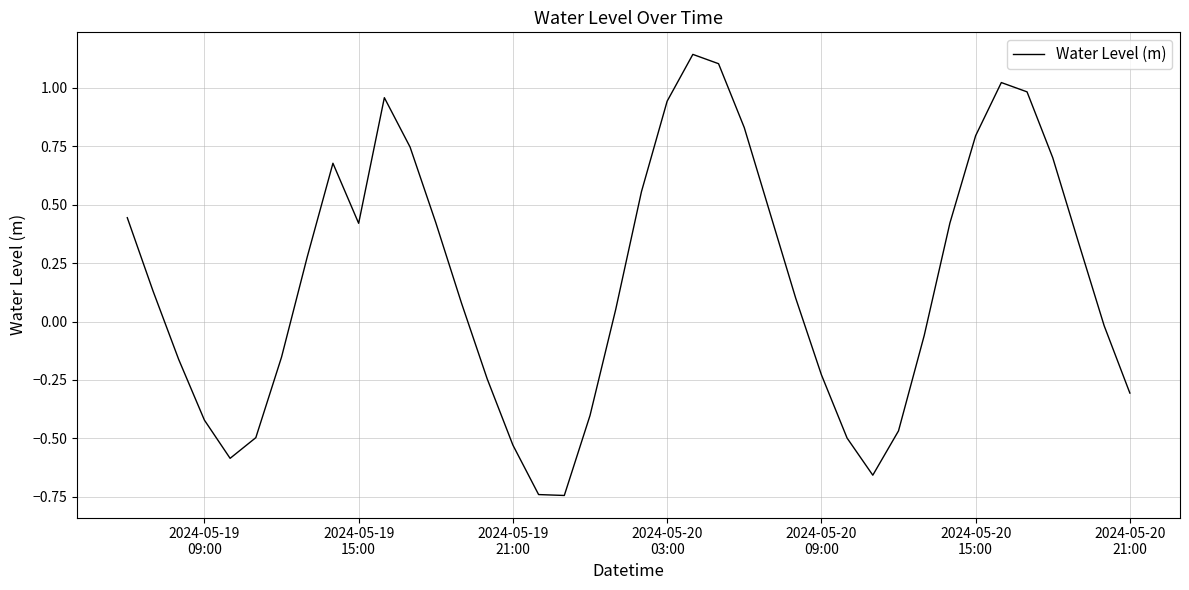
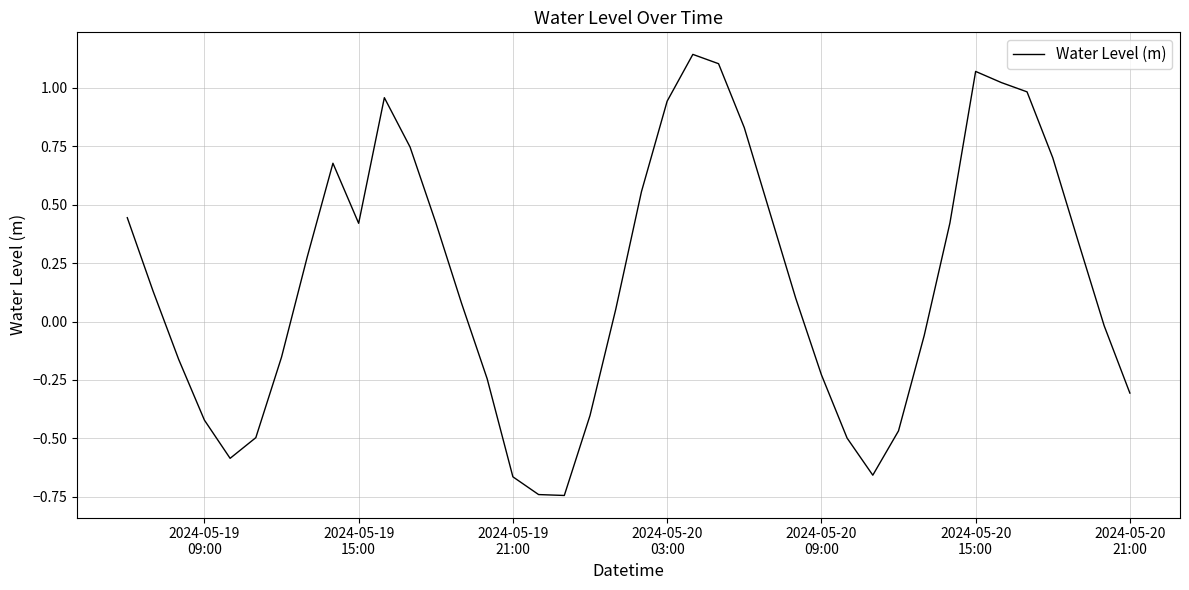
  {
    "2024-05-19 09:00": -0.42,
    "2024-05-19 15:00": 0.42,
-   "2024-05-19 21:00": -0.53,
+   "2024-05-19 21:00": -0.66,
    "2024-05-20 03:00": 0.94,
    "2024-05-20 09:00": -0.23,
-   "2024-05-20 15:00": 0.80,
+   "2024-05-20 15:00": 1.07,
    "2024-05-20 21:00": -0.31
  }
